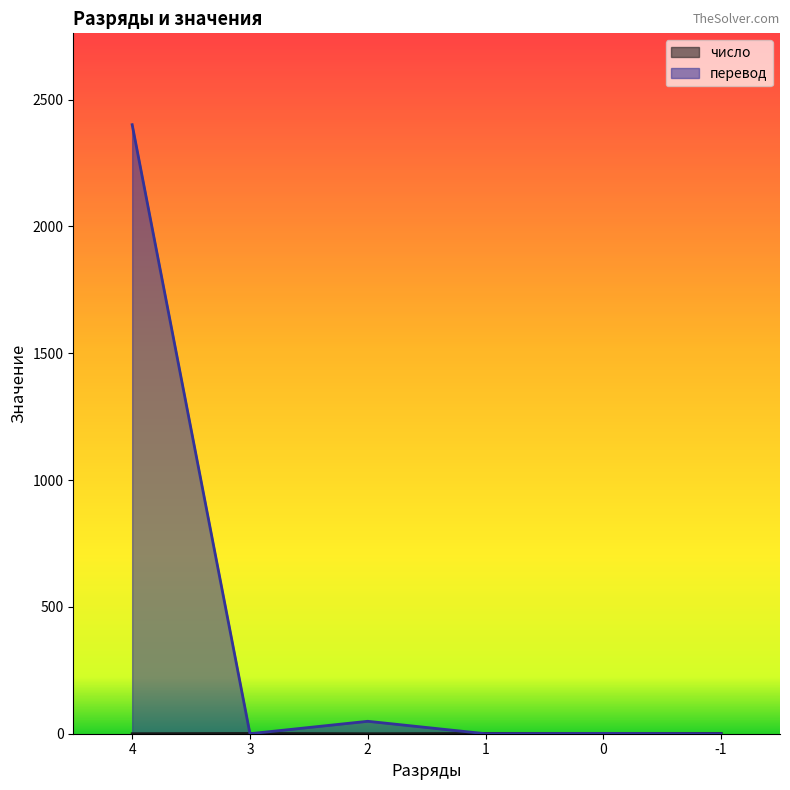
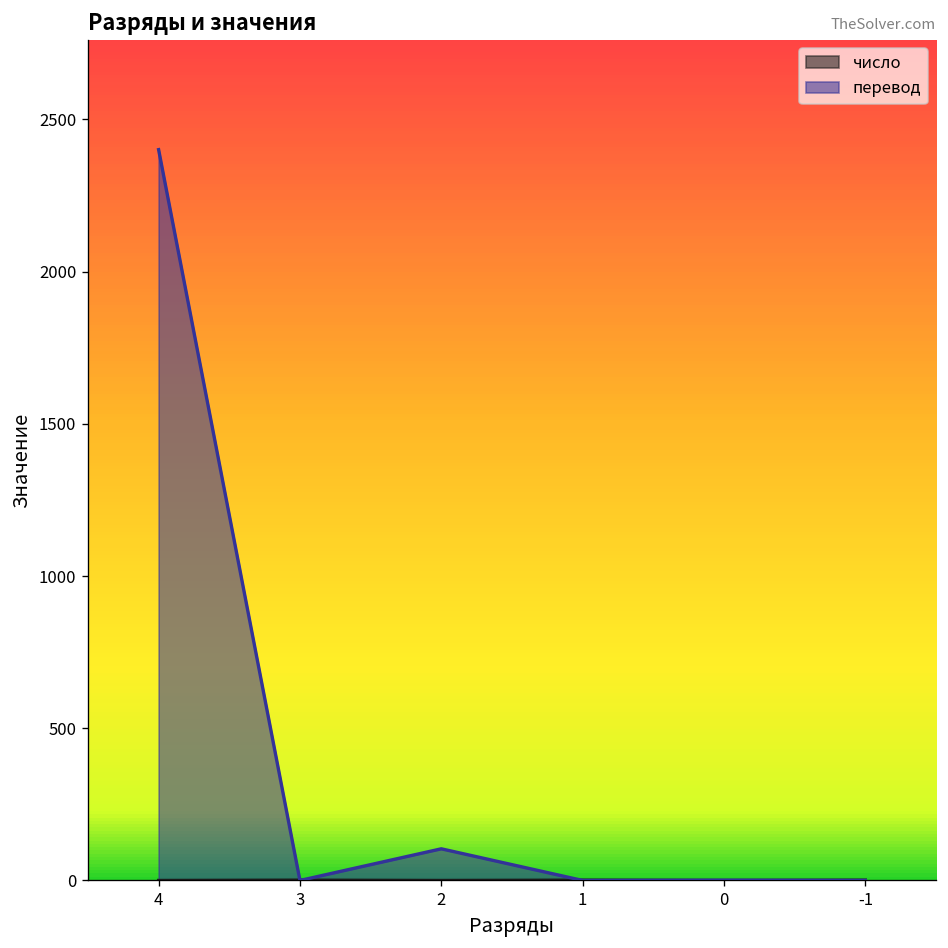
  {
    "число": {
      "4": 0,
      "2": 0
    },
    "перевод": {
      "4": 2400,
-     "2": 50
+     "2": 100
    }
  }
